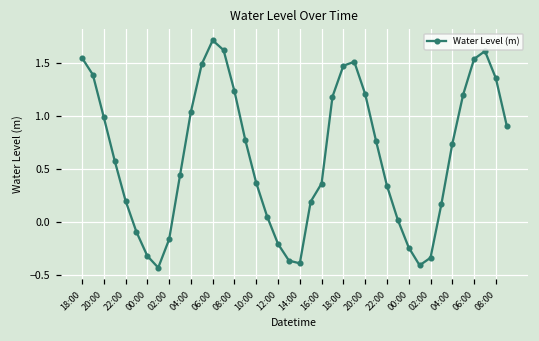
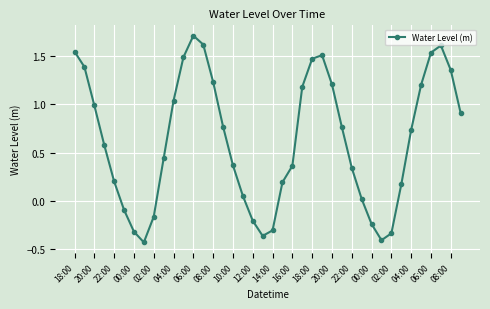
  {
    "10:00": 0.4,
    "12:00": -0.2,
-   "14:00": -0.4,
+   "14:00": -0.3,
    "16:00": 0.4
  }
